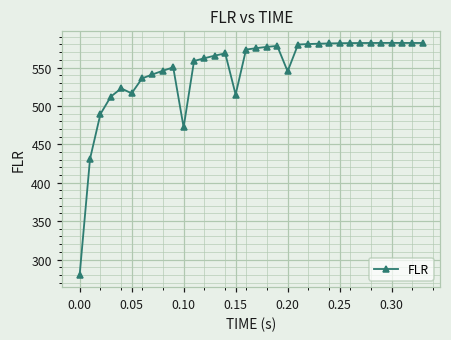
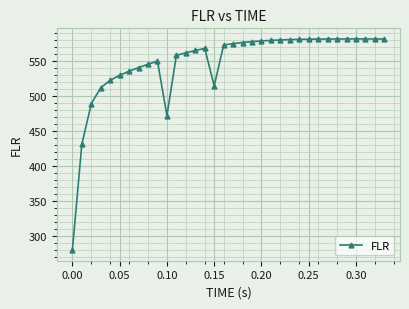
  {
    "0.00": 280,
-   "0.05": 520,
+   "0.05": 530,
    "0.10": 470,
    "0.15": 510,
-   "0.20": 550,
+   "0.20": 580,
    "0.25": 580,
    "0.30": 580
  }
